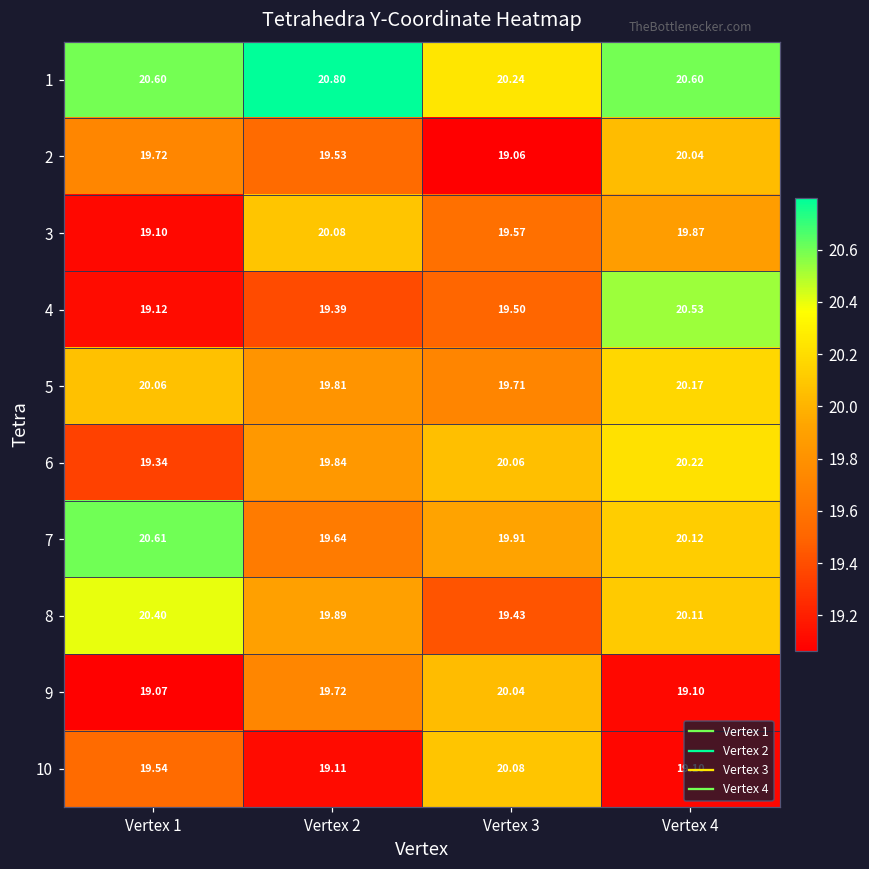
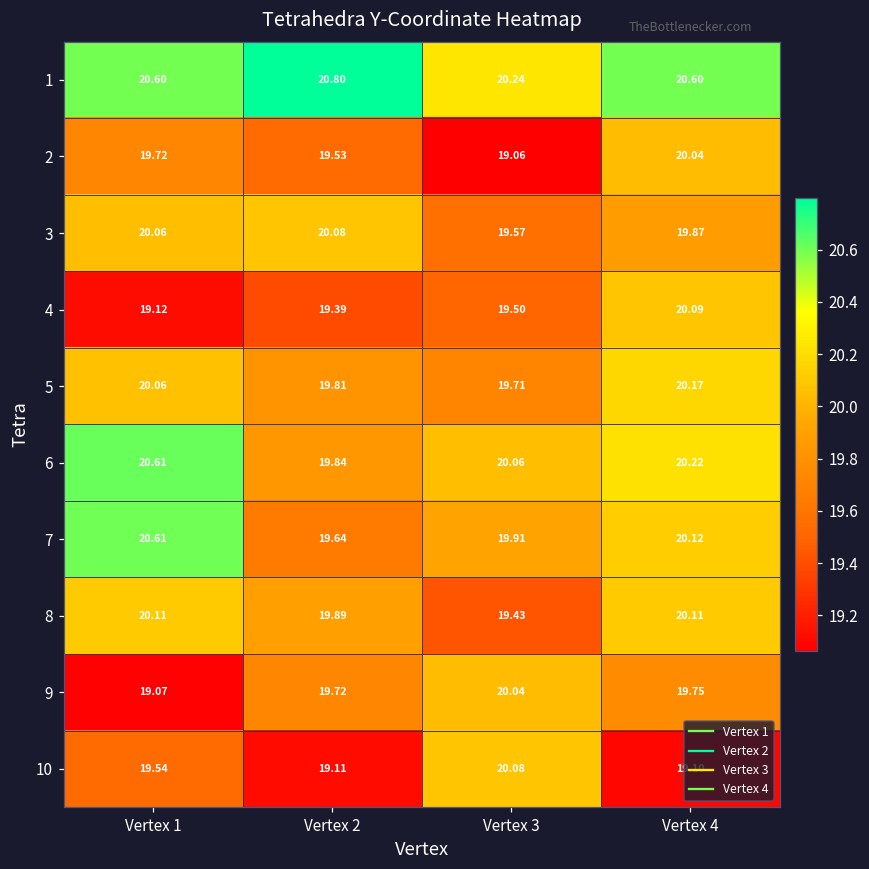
  {
    "1": {
      "Vertex 1": 20.60,
      "Vertex 2": 20.80,
      "Vertex 3": 20.24,
      "Vertex 4": 20.60
    },
    "2": {
      "Vertex 1": 19.72,
      "Vertex 2": 19.53,
      "Vertex 3": 19.06,
      "Vertex 4": 20.04
    },
    "3": {
-     "Vertex 1": 19.10,
+     "Vertex 1": 20.06,
      "Vertex 2": 20.08,
      "Vertex 3": 19.57,
      "Vertex 4": 19.87
    },
    "4": {
      "Vertex 1": 19.12,
      "Vertex 2": 19.39,
      "Vertex 3": 19.50,
-     "Vertex 4": 20.53
+     "Vertex 4": 20.09
    },
    "5": {
      "Vertex 1": 20.06,
      "Vertex 2": 19.81,
      "Vertex 3": 19.71,
      "Vertex 4": 20.17
    },
    "6": {
-     "Vertex 1": 19.34,
+     "Vertex 1": 20.61,
      "Vertex 2": 19.84,
      "Vertex 3": 20.06,
      "Vertex 4": 20.22
    },
    "7": {
      "Vertex 1": 20.61,
      "Vertex 2": 19.64,
      "Vertex 3": 19.91,
      "Vertex 4": 20.12
    },
    "8": {
-     "Vertex 1": 20.40,
+     "Vertex 1": 20.11,
      "Vertex 2": 19.89,
      "Vertex 3": 19.43,
      "Vertex 4": 20.11
    },
    "9": {
      "Vertex 1": 19.07,
      "Vertex 2": 19.72,
      "Vertex 3": 20.04,
-     "Vertex 4": 19.10
+     "Vertex 4": 19.75
    },
    "10": {
      "Vertex 1": 19.54,
      "Vertex 2": 19.11,
      "Vertex 3": 20.08
    }
  }
